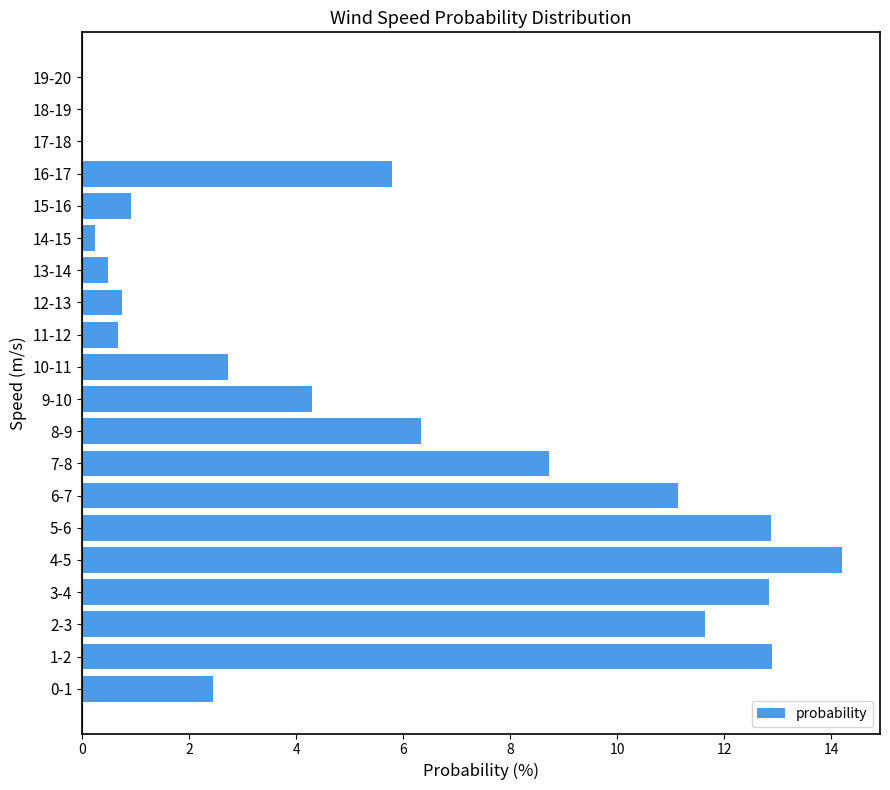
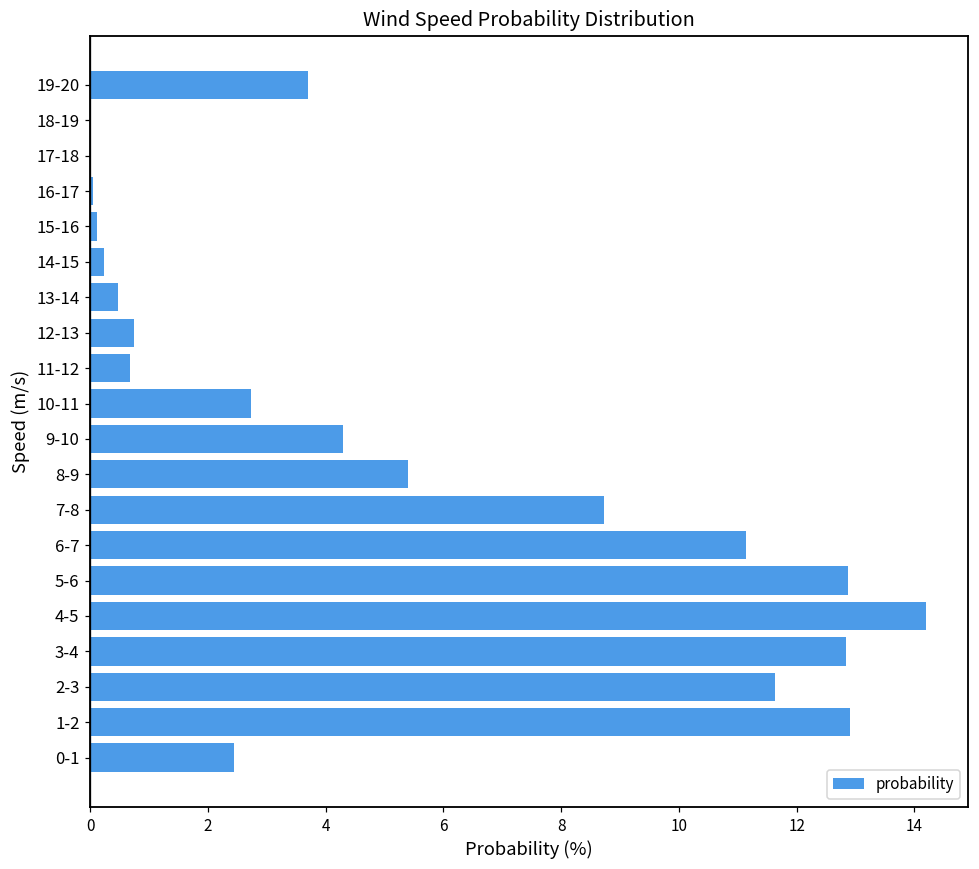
  {
-   "19-20": 0.0,
-   "16-17": 5.8,
-   "15-16": 0.9,
+   "19-20": 3.7,
+   "16-17": 0.1,
+   "15-16": 0.1,
    "14-15": 0.2,
    "13-14": 0.5,
    "12-13": 0.7,
    "11-12": 0.7,
    "10-11": 2.7,
    "9-10": 4.3,
-   "8-9": 6.3,
+   "8-9": 5.4,
    "7-8": 8.7,
    "6-7": 11.1,
    "5-6": 12.9,
    "4-5": 14.2,
    "3-4": 12.8,
    "2-3": 11.6,
    "1-2": 12.9,
    "0-1": 2.5
  }
